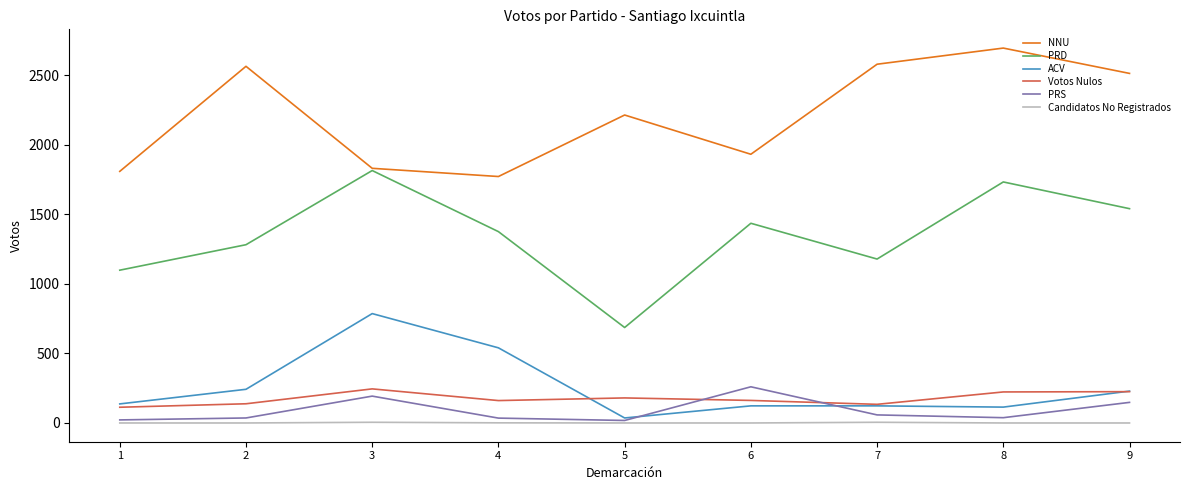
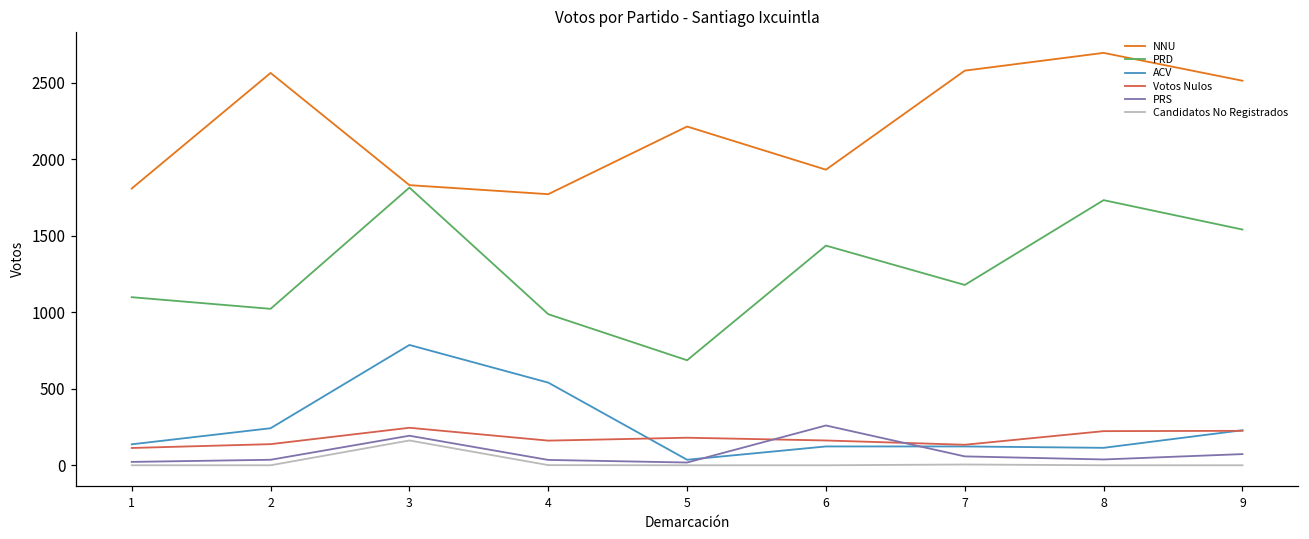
  {
    "PRD": {
      "1": 1100,
-     "2": 1280,
-     "4": 1380,
+     "2": 1020,
+     "4": 990,
      "5": 690,
      "6": 1440,
      "7": 1180,
      "8": 1730,
      "9": 1540
    },
    "ACV": {
      "1": 140,
      "2": 240,
      "3": 790,
      "4": 540,
      "6": 120,
      "8": 110
    },
    "PRS": {
      "1": 20,
      "2": 40,
      "3": 190,
      "4": 40,
      "6": 260,
      "7": 60,
      "8": 40,
-     "9": 150
+     "9": 70
    },
    "Candidatos No Registrados": {
      "1": 0,
      "2": 0,
-     "3": 10,
+     "3": 160,
      "4": 0,
      "6": 0,
      "7": 10,
      "8": 0,
      "9": 0
    }
  }
